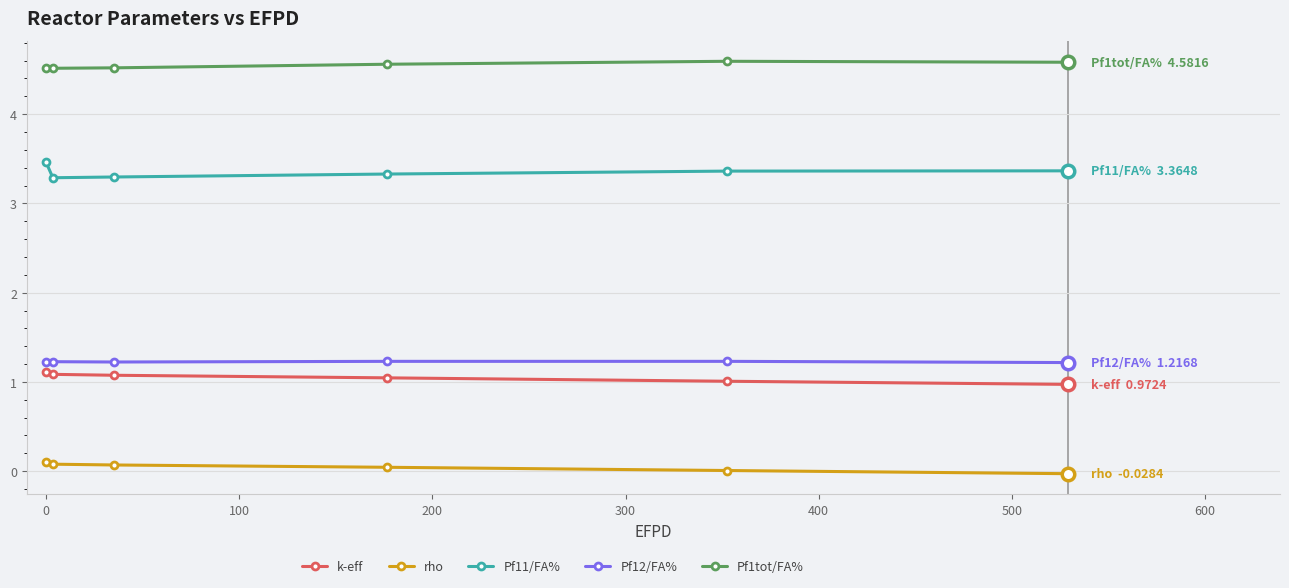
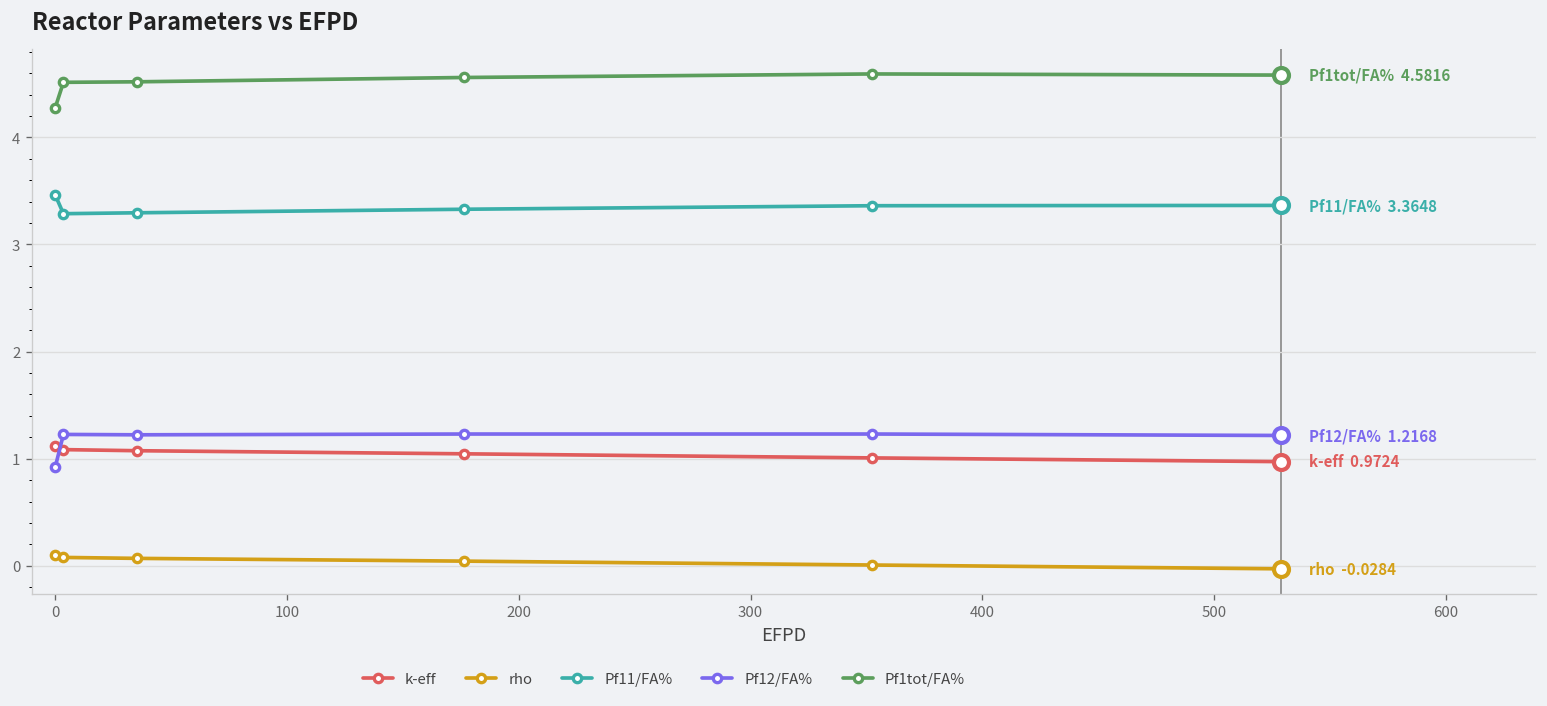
  {
    "k-eff": {
      "0": 1.1
    },
    "rho": {
      "0": 0.1
    },
    "Pf11/FA%": {
      "0": 3.5
    },
    "Pf12/FA%": {
-     "0": 1.2
+     "0": 0.9
    },
    "Pf1tot/FA%": {
-     "0": 4.5
+     "0": 4.3
    }
  }
